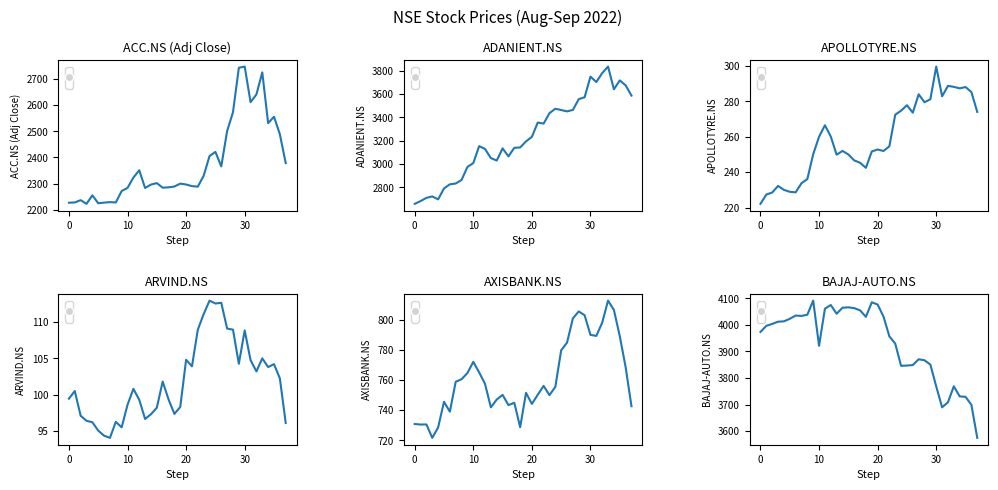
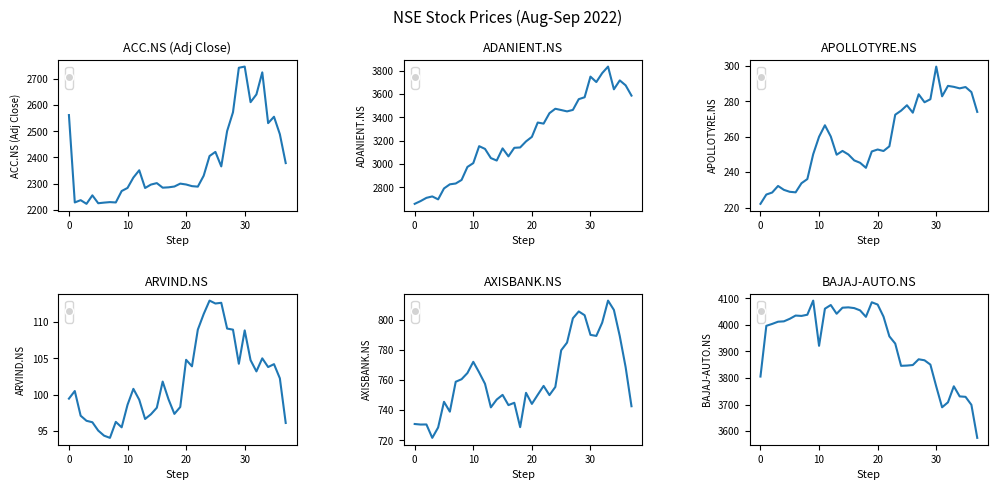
  {
    "ACC.NS (Adj Close)": {
-     "0": 2230,
+     "0": 2560,
      "10": 2280,
      "20": 2300,
      "30": 2750
    },
    "ADANIENT.NS": {
      "0": 2660,
      "10": 3010,
      "20": 3230,
      "30": 3750
    },
    "APOLLOTYRE.NS": {
      "0": 222,
      "10": 260,
      "20": 253,
      "30": 300
    },
    "ARVIND.NS": {
      "0": 99,
      "10": 99,
      "20": 105,
      "30": 109
    },
    "AXISBANK.NS": {
      "0": 731,
      "10": 772,
      "20": 744,
      "30": 790
    },
    "BAJAJ-AUTO.NS": {
-     "0": 3970,
+     "0": 3810,
      "10": 3920,
      "20": 4080,
      "30": 3770
    }
  }
